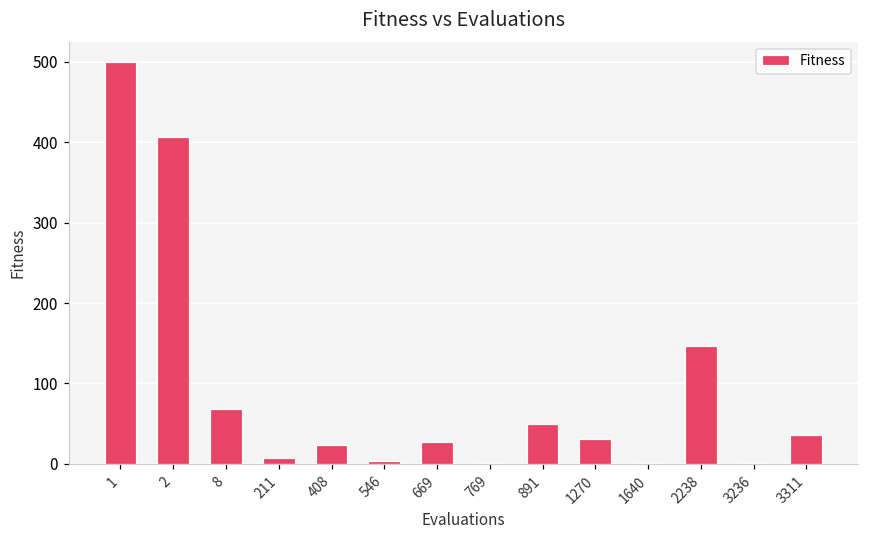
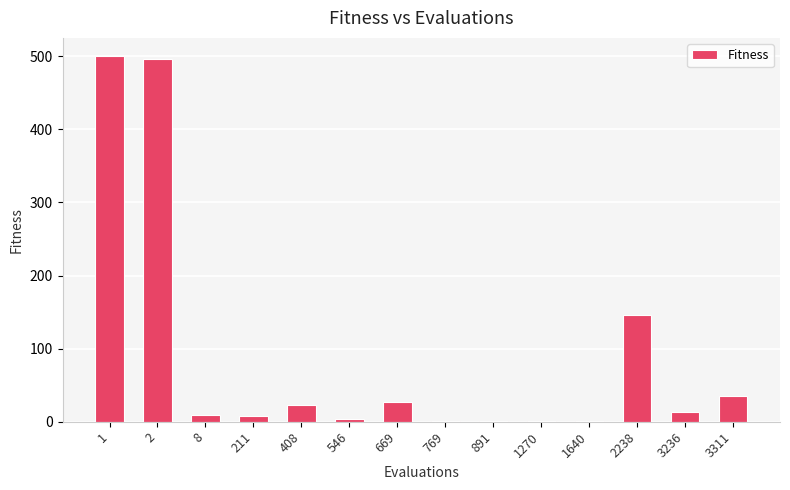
  {
    "1": 500,
-   "2": 410,
-   "8": 70,
+   "2": 500,
+   "8": 10,
    "211": 10,
    "408": 20,
    "669": 30,
-   "891": 50,
-   "1270": 30,
+   "891": 0,
+   "1270": 0,
    "2238": 150,
-   "3236": 0,
+   "3236": 10,
    "3311": 40
  }
